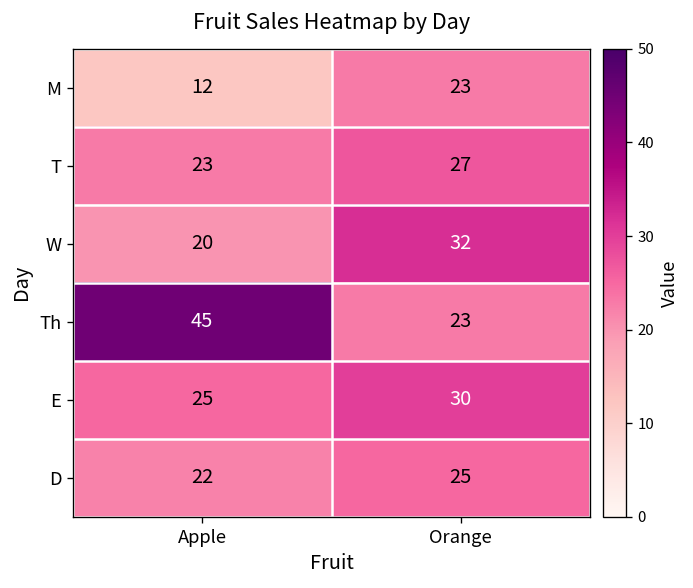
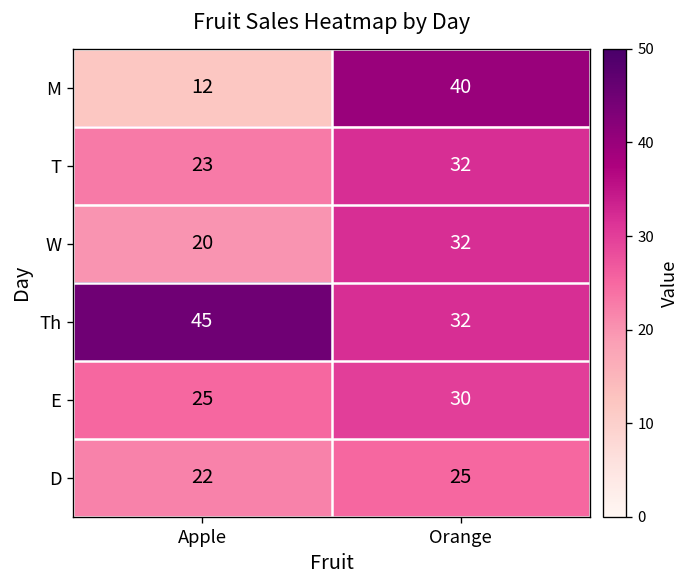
  {
    "M": {
      "Apple": 12,
-     "Orange": 23
+     "Orange": 40
    },
    "T": {
      "Apple": 23,
-     "Orange": 27
+     "Orange": 32
    },
    "W": {
      "Apple": 20,
      "Orange": 32
    },
    "Th": {
      "Apple": 45,
-     "Orange": 23
+     "Orange": 32
    },
    "E": {
      "Apple": 25,
      "Orange": 30
    },
    "D": {
      "Apple": 22,
      "Orange": 25
    }
  }
